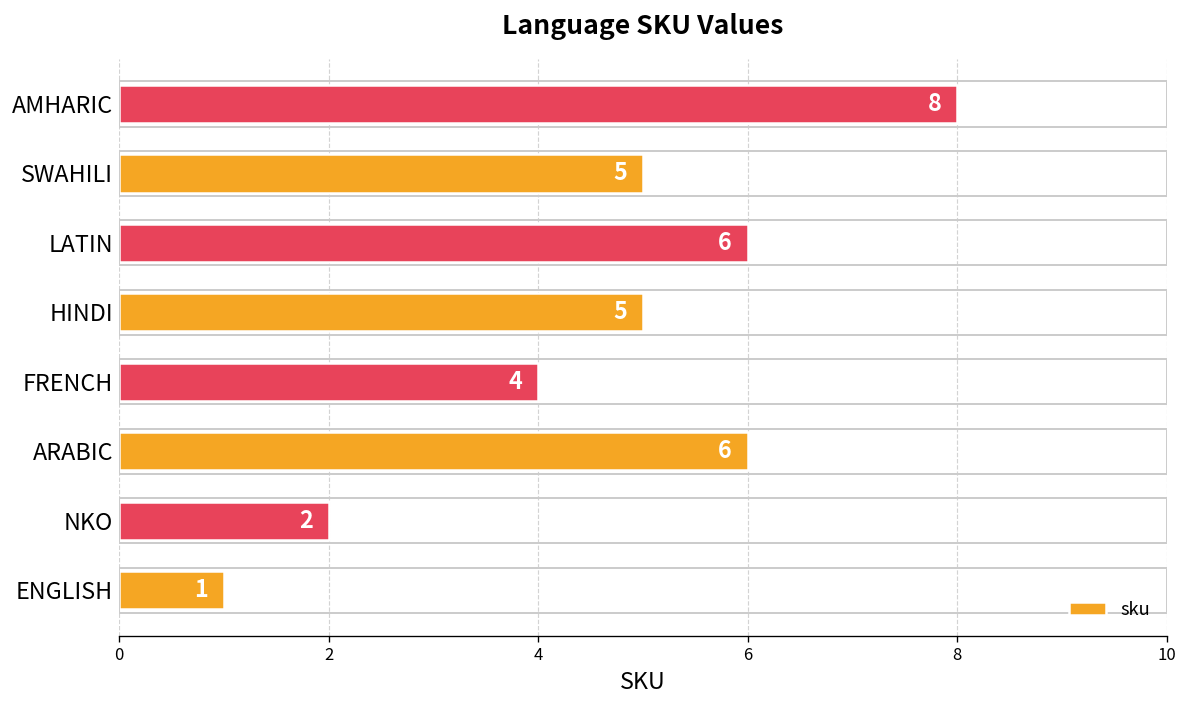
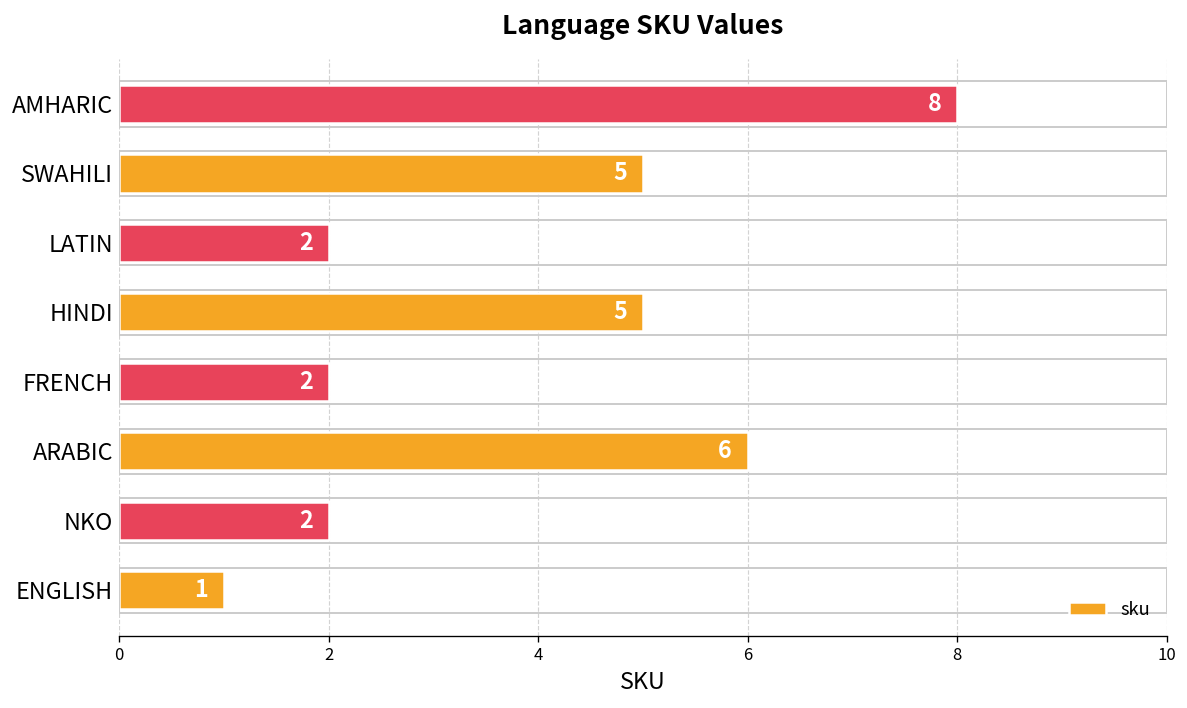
  {
    "AMHARIC": 8,
    "SWAHILI": 5,
-   "LATIN": 6,
+   "LATIN": 2,
    "HINDI": 5,
-   "FRENCH": 4,
+   "FRENCH": 2,
    "ARABIC": 6,
    "NKO": 2,
    "ENGLISH": 1
  }
